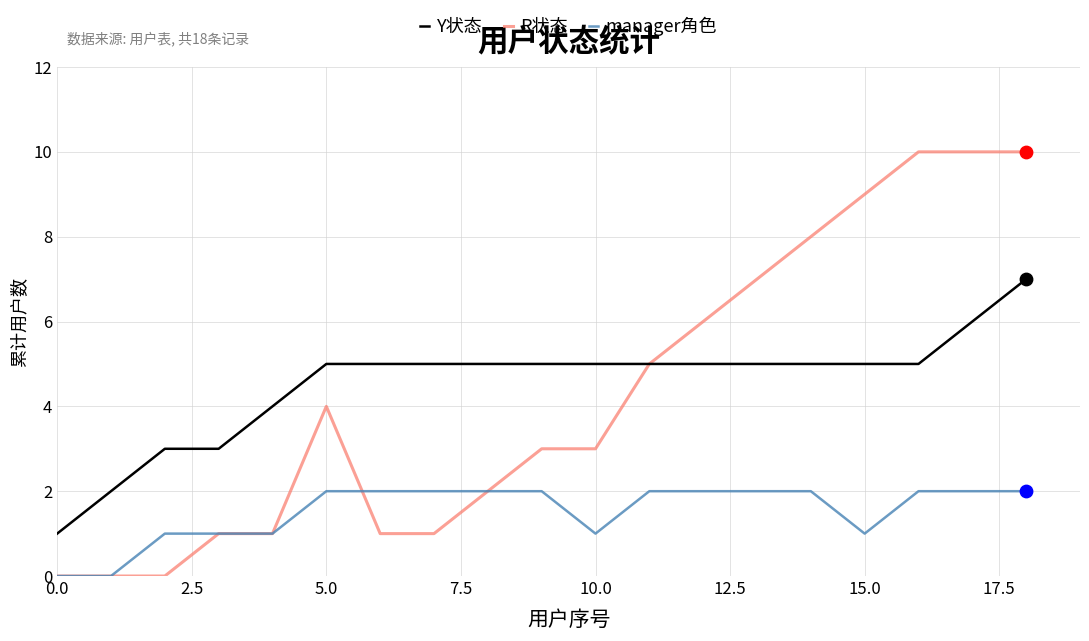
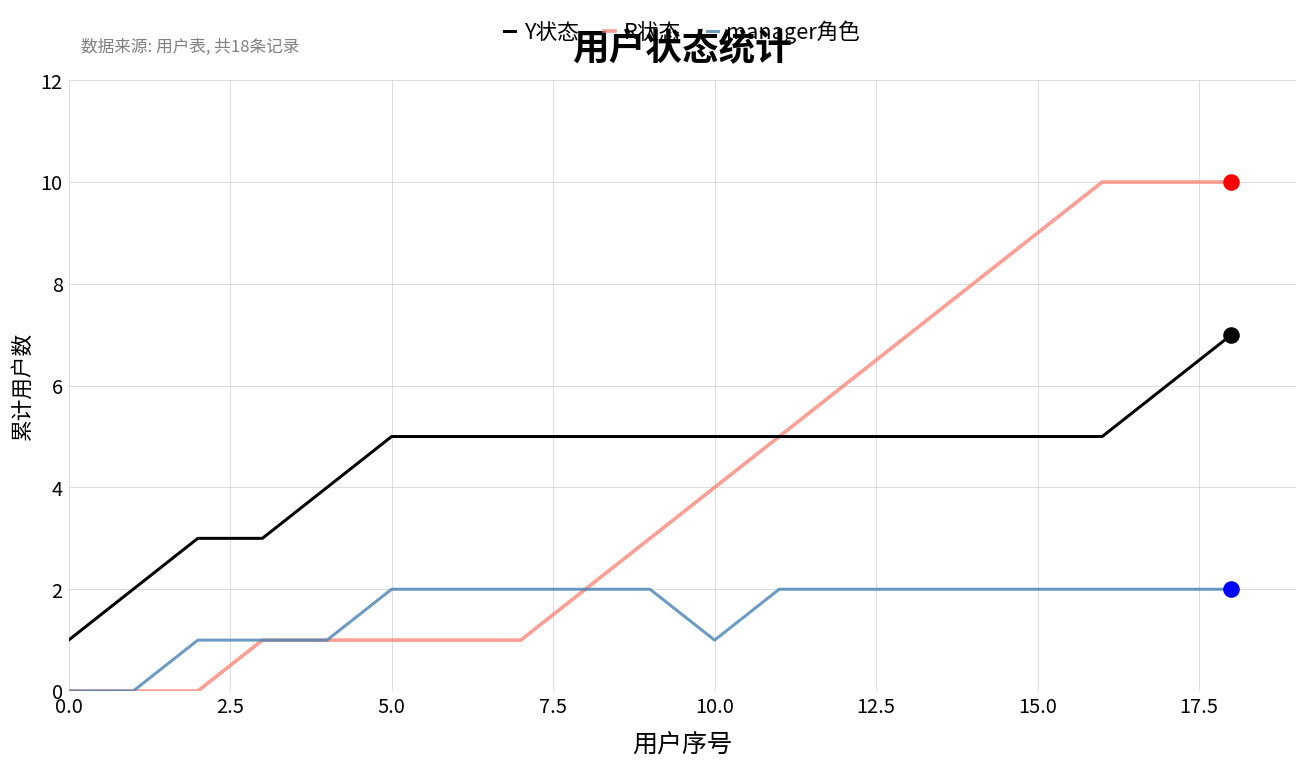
  {
    "R状态": {
-     "5.0": 4,
-     "10.0": 3,
+     "5.0": 1,
+     "10.0": 4,
      "15.0": 9
    },
    "manager角色": {
      "5.0": 2,
      "10.0": 1,
-     "15.0": 1
+     "15.0": 2
    }
  }
